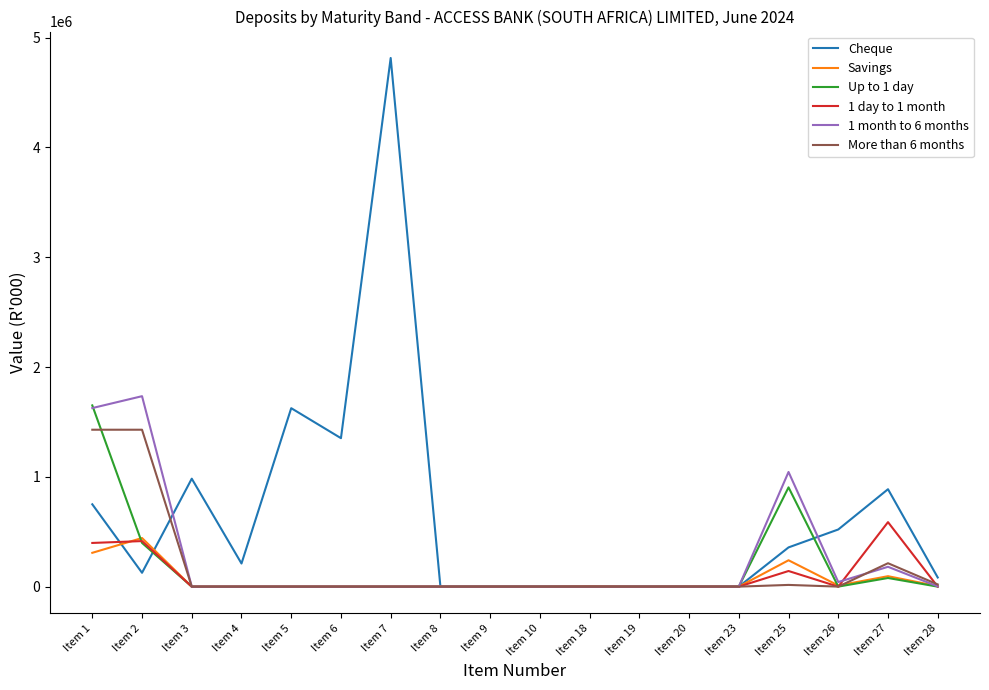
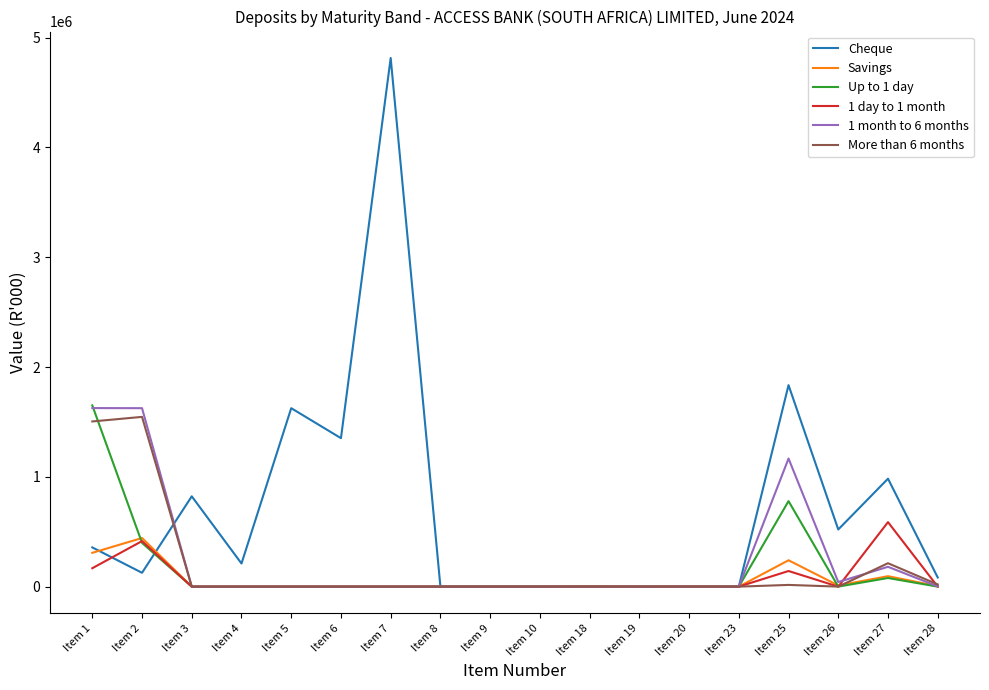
  {
    "Cheque": {
-     "Item 1": 750000,
+     "Item 1": 360000,
      "Item 2": 130000,
-     "Item 3": 980000,
+     "Item 3": 820000,
      "Item 4": 210000,
      "Item 5": 1630000,
      "Item 6": 1350000,
      "Item 7": 4810000,
-     "Item 25": 360000,
+     "Item 25": 1830000,
      "Item 26": 520000,
-     "Item 27": 890000,
+     "Item 27": 980000,
      "Item 28": 80000
    },
    "Savings": {
      "Item 1": 310000,
      "Item 2": 440000,
      "Item 25": 240000
    },
    "Up to 1 day": {
      "Item 1": 1650000,
-     "Item 25": 900000
+     "Item 25": 780000
    },
    "1 day to 1 month": {
-     "Item 1": 400000,
+     "Item 1": 170000,
      "Item 25": 140000,
      "Item 27": 590000
    },
    "1 month to 6 months": {
      "Item 1": 1630000,
-     "Item 2": 1730000,
-     "Item 25": 1040000,
+     "Item 2": 1630000,
+     "Item 25": 1170000,
      "Item 26": 40000,
      "Item 27": 180000
    },
    "More than 6 months": {
-     "Item 1": 1430000,
-     "Item 2": 1430000,
+     "Item 1": 1500000,
+     "Item 2": 1550000,
      "Item 25": 20000,
      "Item 27": 210000
    }
  }
